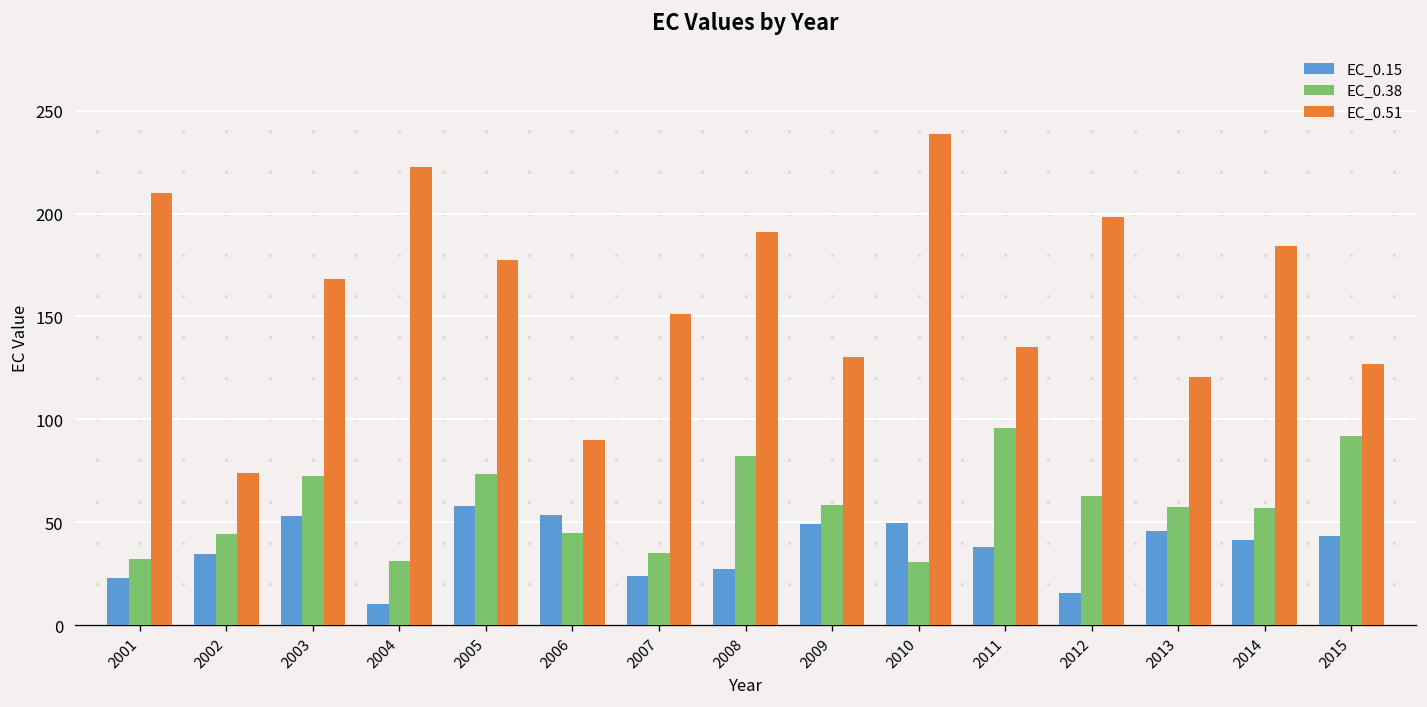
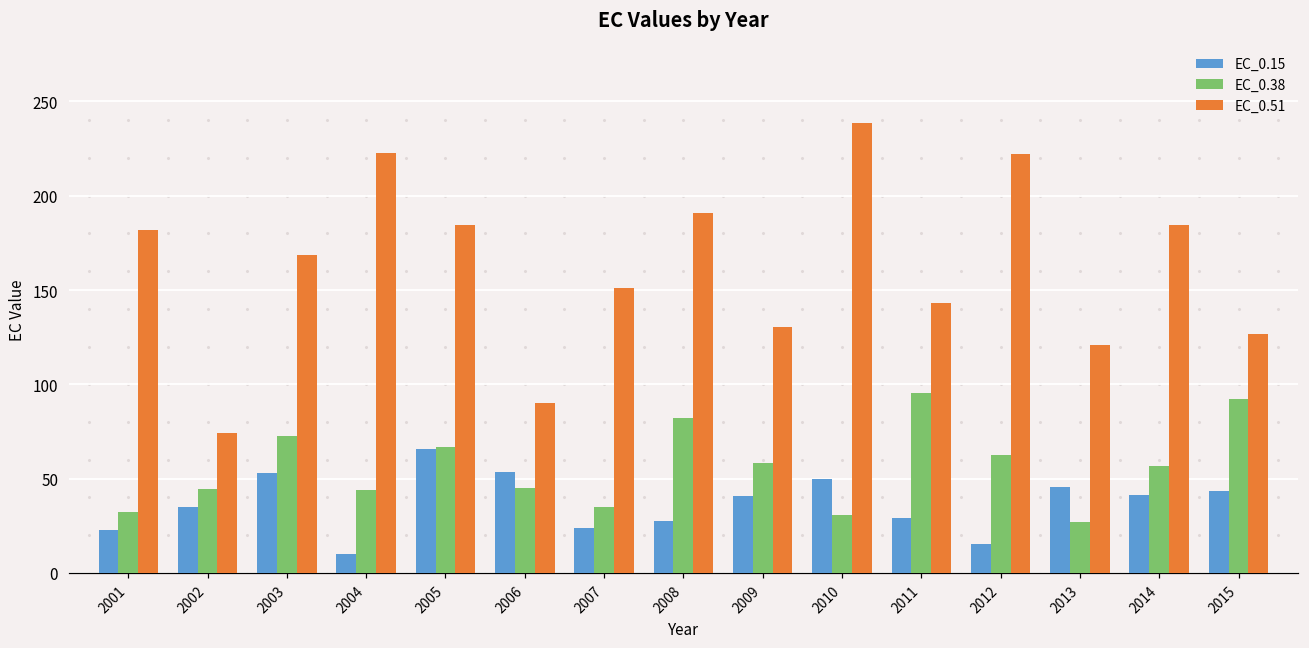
  {
    "EC_0.15": {
      "2001": 23,
      "2002": 35,
      "2003": 53,
      "2004": 10,
-     "2005": 58,
+     "2005": 66,
      "2006": 54,
      "2007": 24,
      "2008": 27,
-     "2009": 49,
+     "2009": 41,
      "2010": 50,
-     "2011": 38,
+     "2011": 29,
      "2012": 16,
      "2013": 46,
      "2014": 41,
      "2015": 43
    },
    "EC_0.38": {
      "2001": 32,
      "2002": 44,
      "2003": 73,
-     "2004": 31,
-     "2005": 73,
+     "2004": 44,
+     "2005": 67,
      "2006": 45,
      "2007": 35,
      "2008": 82,
      "2009": 58,
      "2010": 31,
      "2011": 96,
      "2012": 63,
-     "2013": 57,
+     "2013": 27,
      "2014": 57,
      "2015": 92
    },
    "EC_0.51": {
-     "2001": 210,
+     "2001": 182,
      "2002": 74,
      "2003": 168,
      "2004": 223,
-     "2005": 177,
+     "2005": 185,
      "2006": 90,
      "2007": 151,
      "2008": 191,
      "2009": 130,
      "2010": 239,
-     "2011": 135,
-     "2012": 199,
+     "2011": 143,
+     "2012": 222,
      "2013": 121,
      "2014": 184,
      "2015": 127
    }
  }
